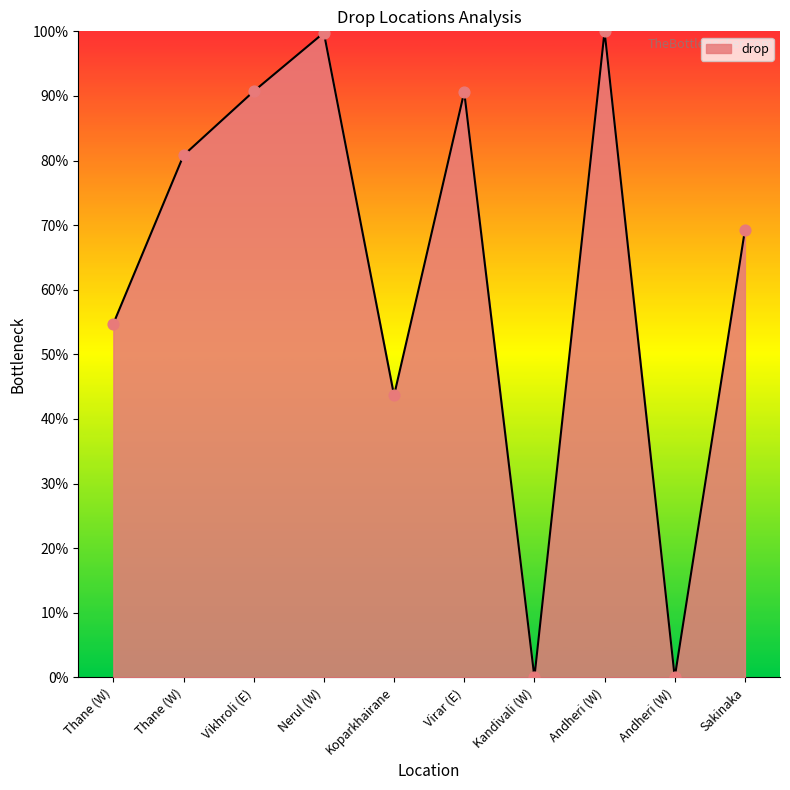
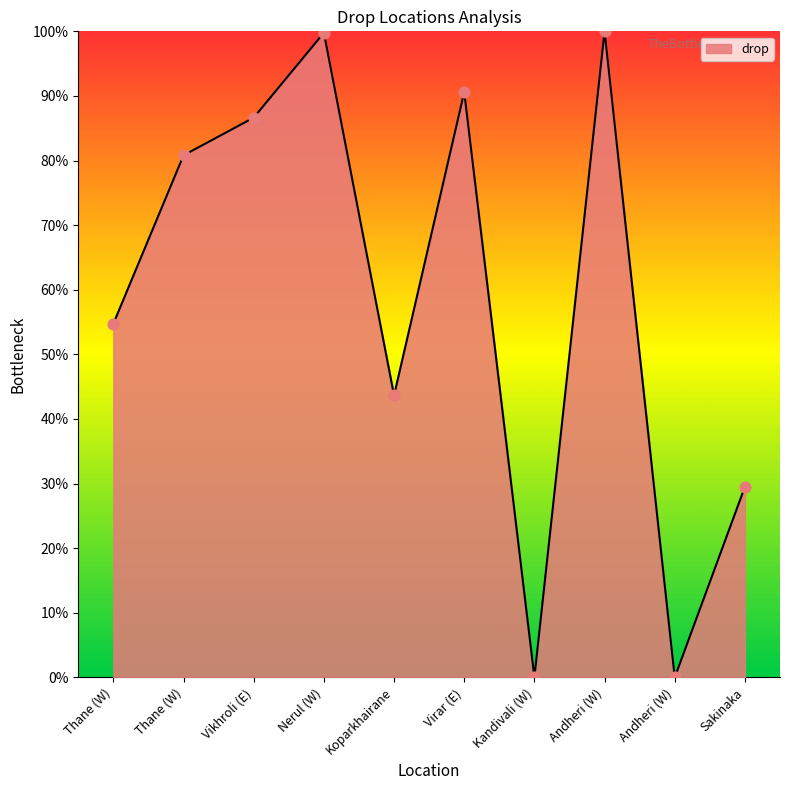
  {
-   "Vikhroli (E)": "91%",
+   "Vikhroli (E)": "87%",
    "Nerul (W)": "100%",
    "Koparkhairane": "44%",
    "Virar (E)": "91%",
    "Kandivali (W)": "0%",
-   "Sakinaka": "69%"
+   "Sakinaka": "30%"
  }
